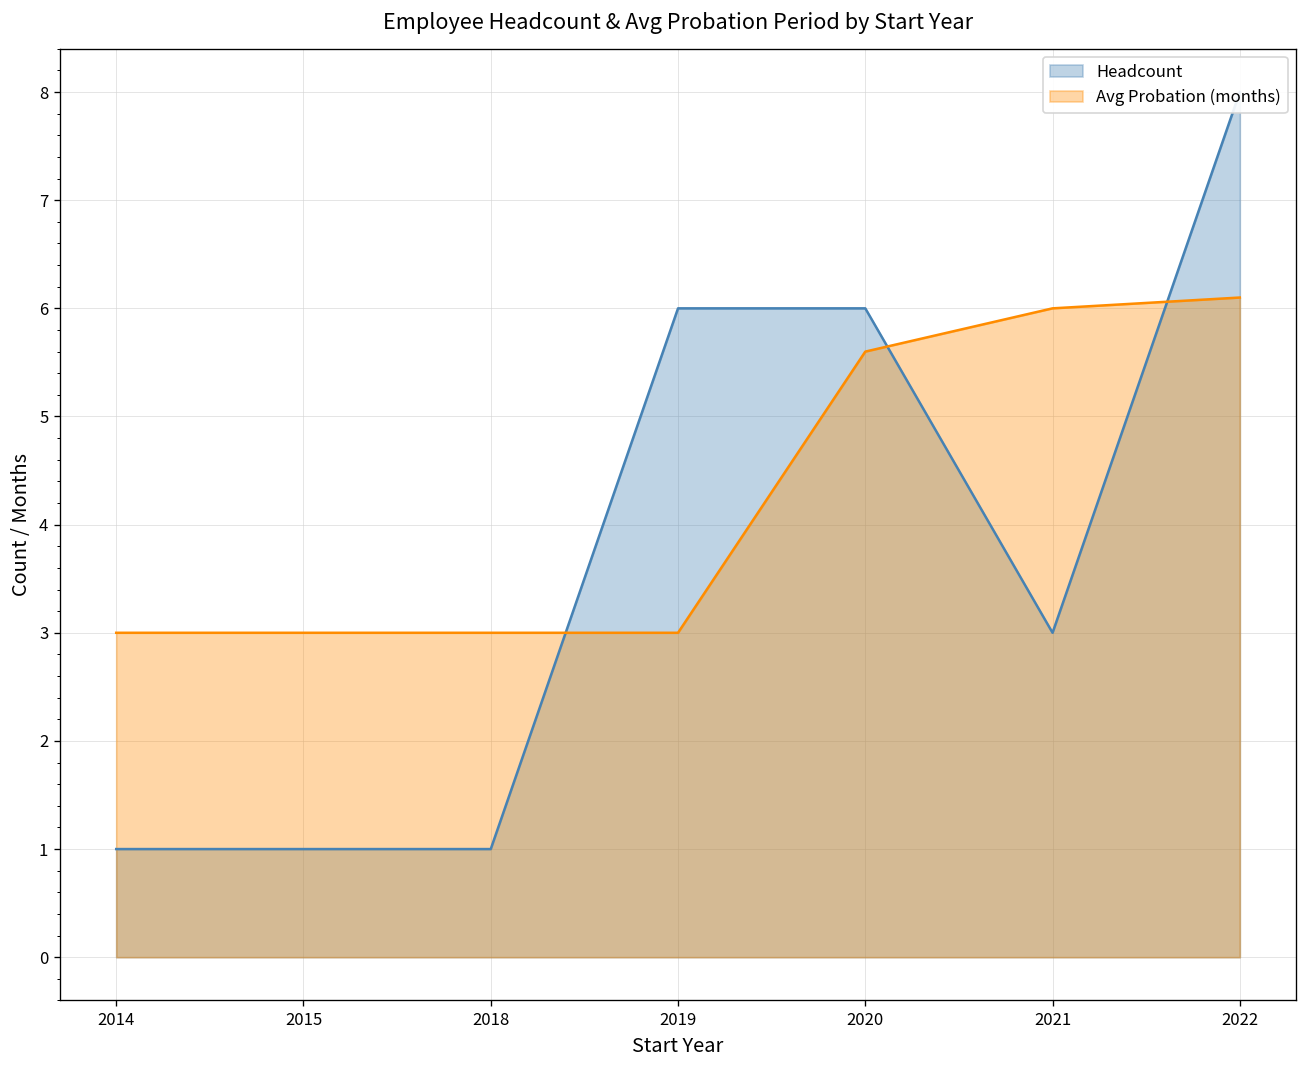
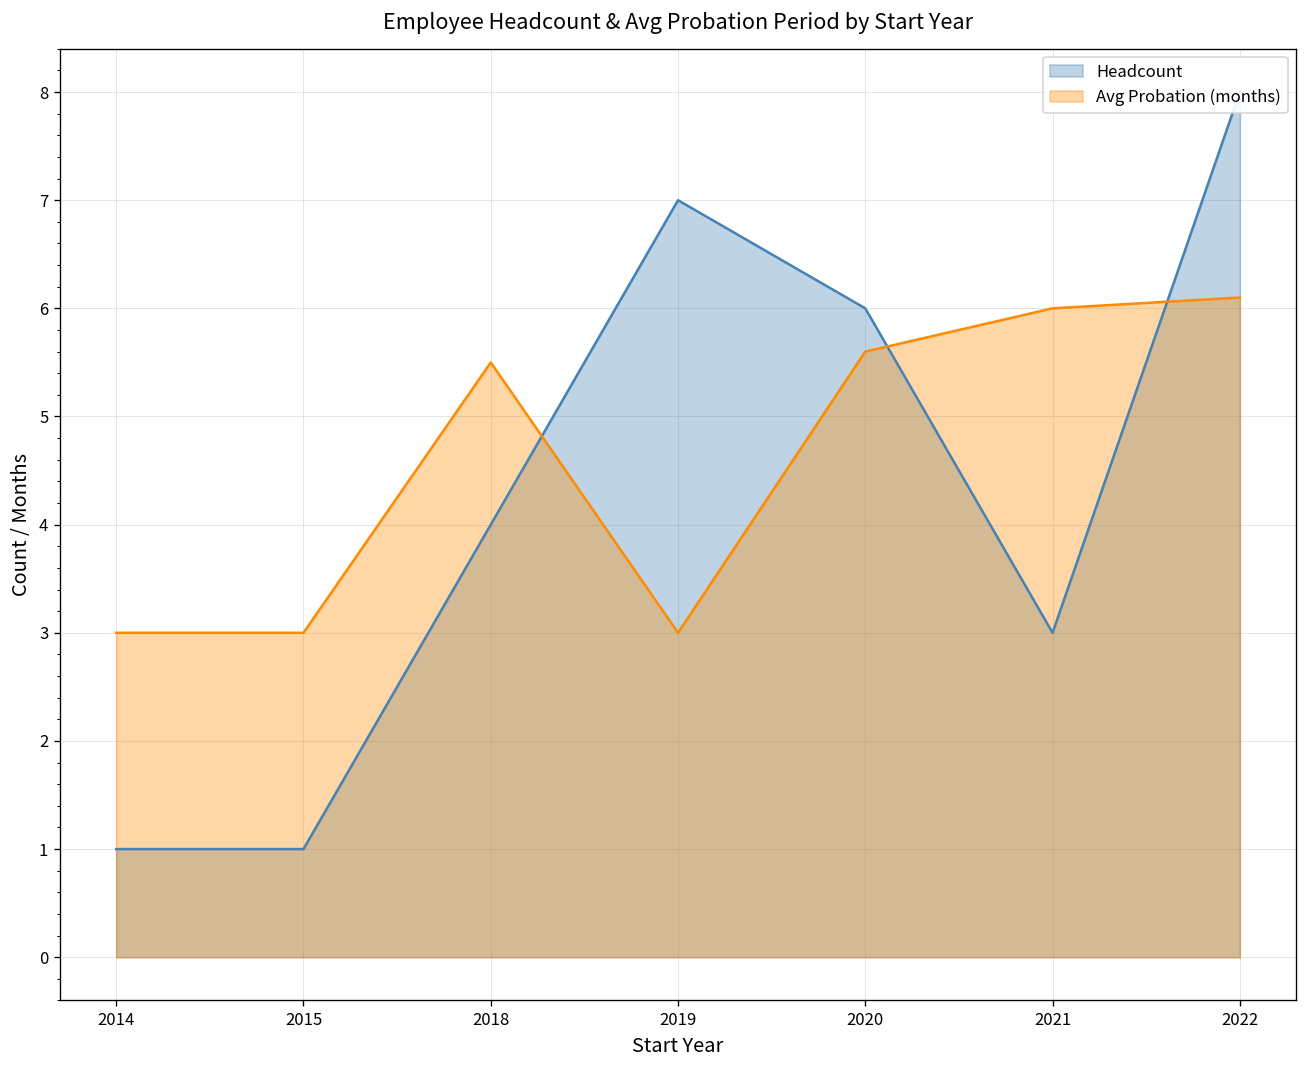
  {
    "Headcount": {
      "2014": 1,
      "2015": 1,
-     "2018": 1,
-     "2019": 6,
+     "2018": 4,
+     "2019": 7,
      "2020": 6,
      "2021": 3
    },
    "Avg Probation (months)": {
      "2014": 3.0,
      "2015": 3.0,
-     "2018": 3.0,
+     "2018": 5.5,
      "2019": 3.0,
      "2020": 5.6,
      "2021": 6.0,
      "2022": 6.1
    }
  }
